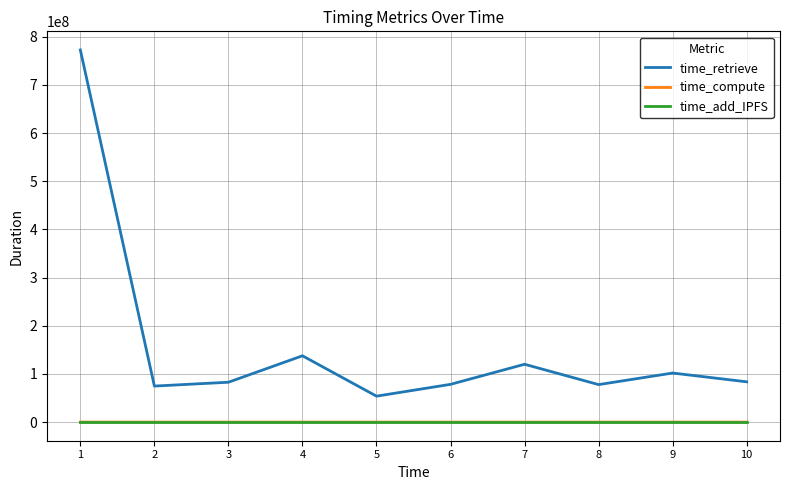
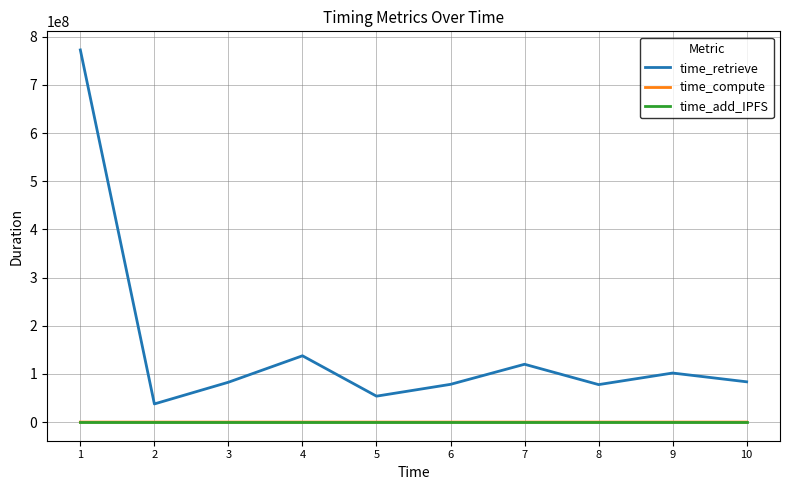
  {
    "time_retrieve": {
      "1": 770000000,
-     "2": 70000000,
+     "2": 40000000,
      "3": 80000000,
      "4": 140000000,
      "5": 50000000,
      "6": 80000000,
      "7": 120000000,
      "8": 80000000,
      "9": 100000000,
      "10": 80000000
    },
    "time_add_IPFS": {
      "1": 0,
      "2": 0,
      "3": 0,
      "4": 0,
      "5": 0,
      "6": 0,
      "7": 0,
      "8": 0,
      "9": 0,
      "10": 0
    }
  }
